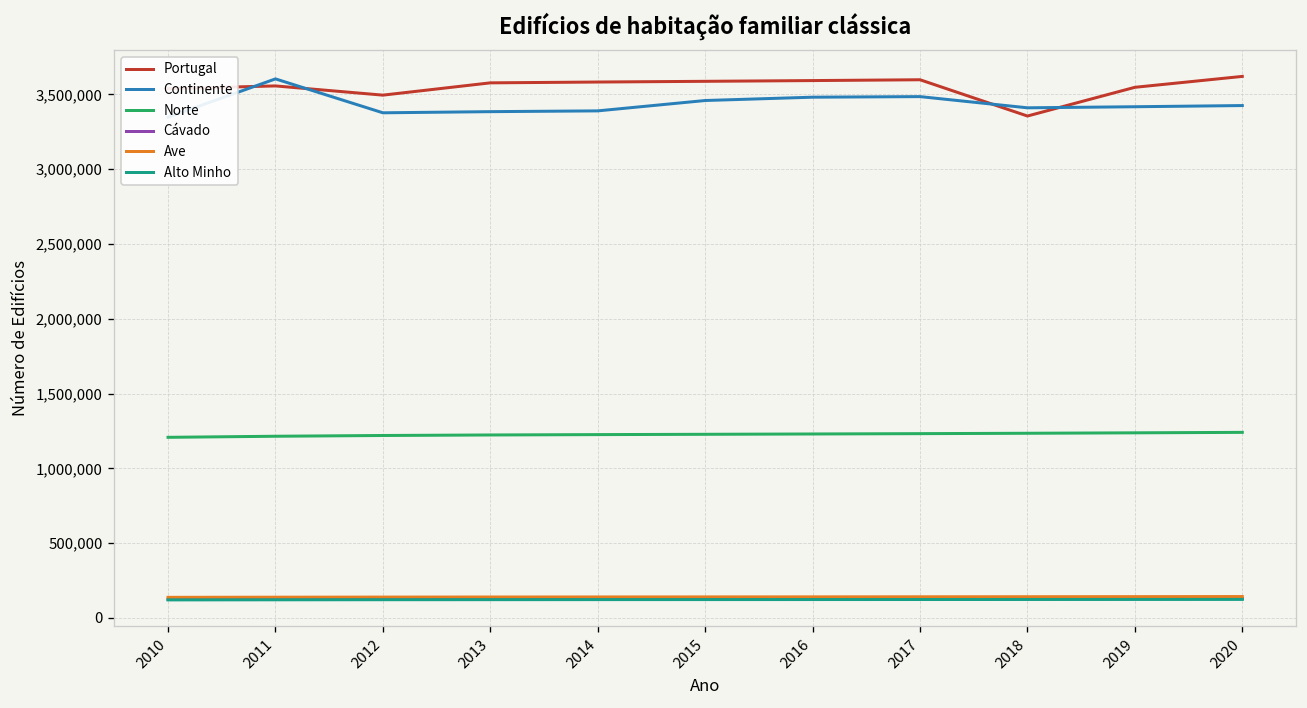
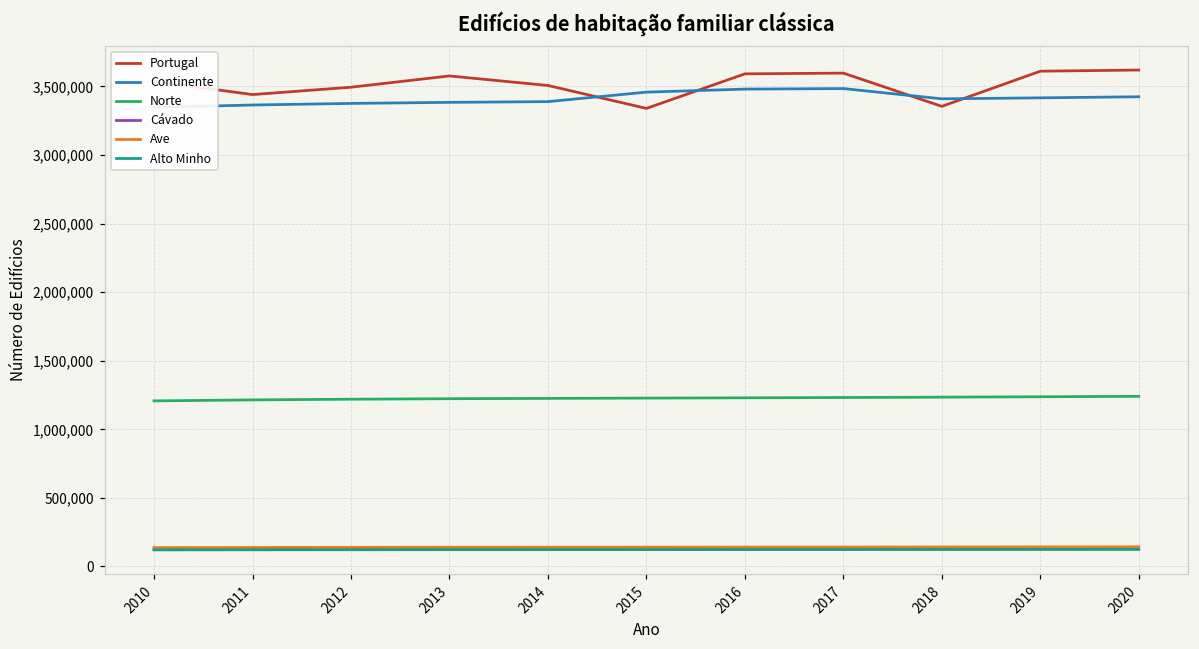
  {
    "Portugal": {
-     "2011": "3,560,000",
+     "2011": "3,440,000",
      "2012": "3,490,000",
      "2013": "3,580,000",
-     "2014": "3,580,000",
-     "2015": "3,590,000",
+     "2014": "3,510,000",
+     "2015": "3,340,000",
      "2016": "3,590,000",
      "2017": "3,600,000",
      "2018": "3,350,000",
-     "2019": "3,550,000",
+     "2019": "3,610,000",
      "2020": "3,620,000"
    },
    "Continente": {
-     "2011": "3,600,000",
+     "2011": "3,360,000",
      "2012": "3,380,000",
      "2013": "3,380,000",
      "2014": "3,390,000",
      "2015": "3,460,000",
      "2016": "3,480,000",
      "2017": "3,480,000",
      "2018": "3,410,000",
      "2019": "3,420,000",
      "2020": "3,420,000"
    }
  }
